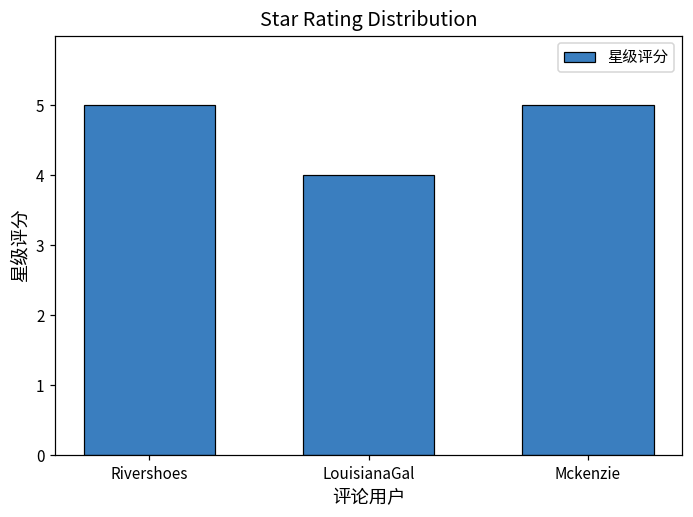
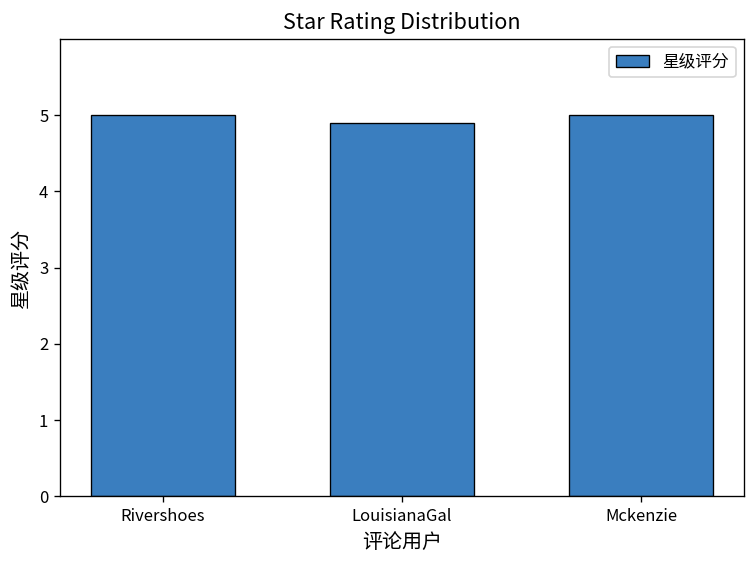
  {
    "Rivershoes": 5.0,
-   "LouisianaGal": 4.0,
+   "LouisianaGal": 4.9,
    "Mckenzie": 5.0
  }
